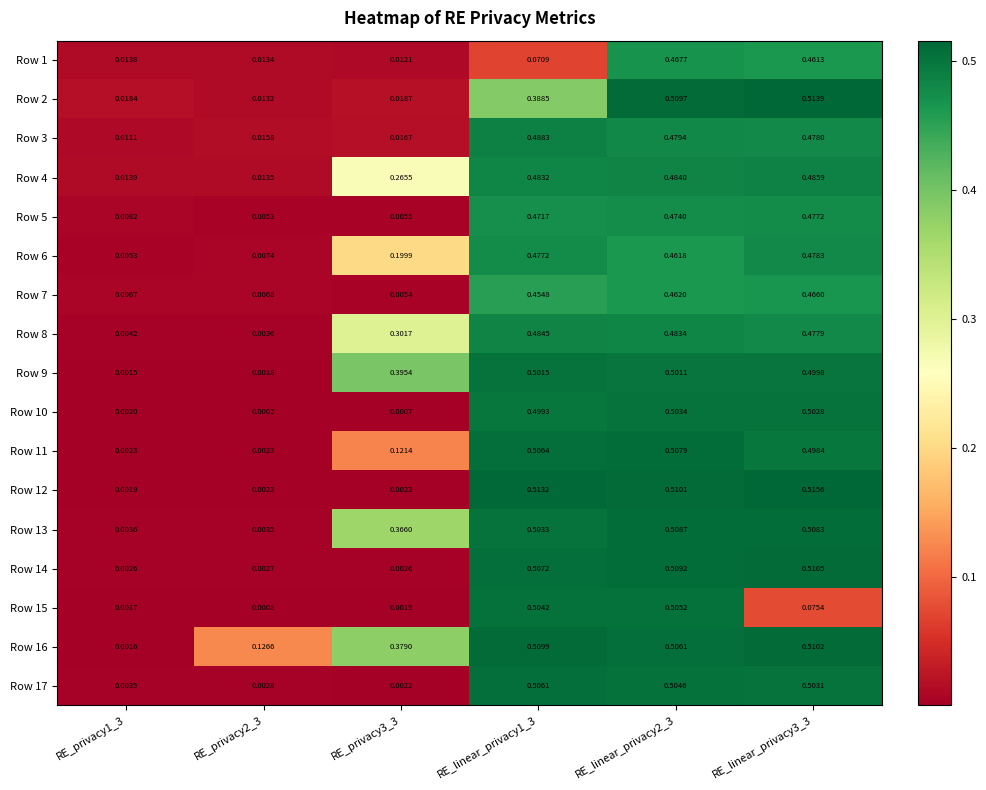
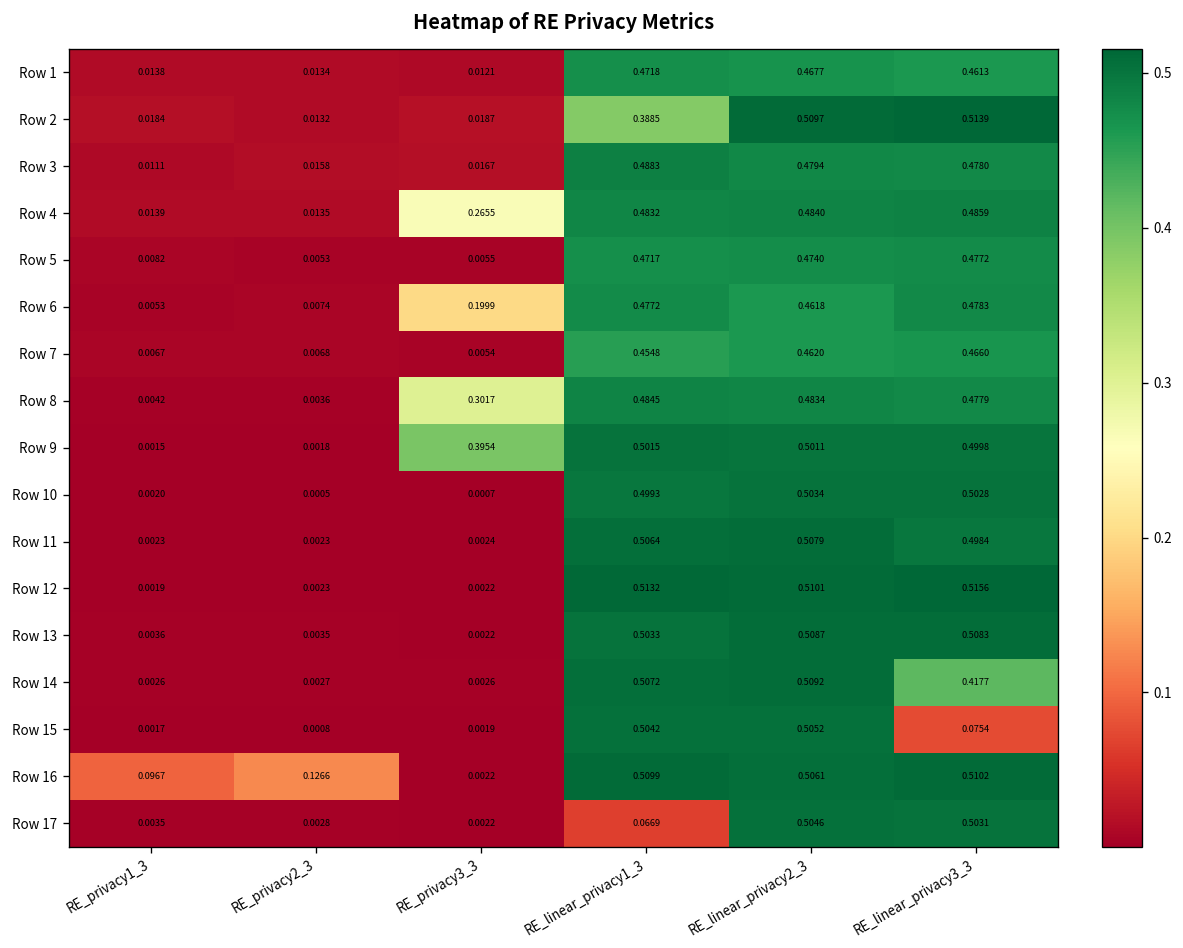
  {
    "Row 1": {
      "RE_privacy1_3": 0.0138,
      "RE_privacy2_3": 0.0134,
      "RE_privacy3_3": 0.0121,
-     "RE_linear_privacy1_3": 0.0709,
+     "RE_linear_privacy1_3": 0.4718,
      "RE_linear_privacy2_3": 0.4677,
      "RE_linear_privacy3_3": 0.4613
    },
    "Row 2": {
      "RE_privacy1_3": 0.0184,
      "RE_privacy2_3": 0.0132,
      "RE_privacy3_3": 0.0187,
      "RE_linear_privacy1_3": 0.3885,
      "RE_linear_privacy2_3": 0.5097,
      "RE_linear_privacy3_3": 0.5139
    },
    "Row 3": {
      "RE_privacy1_3": 0.0111,
      "RE_privacy2_3": 0.0158,
      "RE_privacy3_3": 0.0167,
      "RE_linear_privacy1_3": 0.4883,
      "RE_linear_privacy2_3": 0.4794,
      "RE_linear_privacy3_3": 0.4780
    },
    "Row 4": {
      "RE_privacy1_3": 0.0139,
      "RE_privacy2_3": 0.0135,
      "RE_privacy3_3": 0.2655,
      "RE_linear_privacy1_3": 0.4832,
      "RE_linear_privacy2_3": 0.4840,
      "RE_linear_privacy3_3": 0.4859
    },
    "Row 5": {
      "RE_privacy1_3": 0.0082,
      "RE_privacy2_3": 0.0053,
      "RE_privacy3_3": 0.0055,
      "RE_linear_privacy1_3": 0.4717,
      "RE_linear_privacy2_3": 0.4740,
      "RE_linear_privacy3_3": 0.4772
    },
    "Row 6": {
      "RE_privacy1_3": 0.0053,
      "RE_privacy2_3": 0.0074,
      "RE_privacy3_3": 0.1999,
      "RE_linear_privacy1_3": 0.4772,
      "RE_linear_privacy2_3": 0.4618,
      "RE_linear_privacy3_3": 0.4783
    },
    "Row 7": {
      "RE_privacy1_3": 0.0067,
      "RE_privacy2_3": 0.0068,
      "RE_privacy3_3": 0.0054,
      "RE_linear_privacy1_3": 0.4548,
      "RE_linear_privacy2_3": 0.4620,
      "RE_linear_privacy3_3": 0.4660
    },
    "Row 8": {
      "RE_privacy1_3": 0.0042,
      "RE_privacy2_3": 0.0036,
      "RE_privacy3_3": 0.3017,
      "RE_linear_privacy1_3": 0.4845,
      "RE_linear_privacy2_3": 0.4834,
      "RE_linear_privacy3_3": 0.4779
    },
    "Row 9": {
      "RE_privacy1_3": 0.0015,
      "RE_privacy2_3": 0.0018,
      "RE_privacy3_3": 0.3954,
      "RE_linear_privacy1_3": 0.5015,
      "RE_linear_privacy2_3": 0.5011,
      "RE_linear_privacy3_3": 0.4998
    },
    "Row 10": {
      "RE_privacy1_3": 0.0020,
      "RE_privacy2_3": 0.0005,
      "RE_privacy3_3": 0.0007,
      "RE_linear_privacy1_3": 0.4993,
      "RE_linear_privacy2_3": 0.5034,
      "RE_linear_privacy3_3": 0.5028
    },
    "Row 11": {
      "RE_privacy1_3": 0.0023,
      "RE_privacy2_3": 0.0023,
-     "RE_privacy3_3": 0.1214,
+     "RE_privacy3_3": 0.0024,
      "RE_linear_privacy1_3": 0.5064,
      "RE_linear_privacy2_3": 0.5079,
      "RE_linear_privacy3_3": 0.4984
    },
    "Row 12": {
      "RE_privacy1_3": 0.0019,
      "RE_privacy2_3": 0.0023,
      "RE_privacy3_3": 0.0022,
      "RE_linear_privacy1_3": 0.5132,
      "RE_linear_privacy2_3": 0.5101,
      "RE_linear_privacy3_3": 0.5156
    },
    "Row 13": {
      "RE_privacy1_3": 0.0036,
      "RE_privacy2_3": 0.0035,
-     "RE_privacy3_3": 0.3660,
+     "RE_privacy3_3": 0.0022,
      "RE_linear_privacy1_3": 0.5033,
      "RE_linear_privacy2_3": 0.5087,
      "RE_linear_privacy3_3": 0.5083
    },
    "Row 14": {
      "RE_privacy1_3": 0.0026,
      "RE_privacy2_3": 0.0027,
      "RE_privacy3_3": 0.0026,
      "RE_linear_privacy1_3": 0.5072,
      "RE_linear_privacy2_3": 0.5092,
-     "RE_linear_privacy3_3": 0.5105
+     "RE_linear_privacy3_3": 0.4177
    },
    "Row 15": {
      "RE_privacy1_3": 0.0017,
      "RE_privacy2_3": 0.0008,
      "RE_privacy3_3": 0.0019,
      "RE_linear_privacy1_3": 0.5042,
      "RE_linear_privacy2_3": 0.5052,
      "RE_linear_privacy3_3": 0.0754
    },
    "Row 16": {
-     "RE_privacy1_3": 0.0016,
+     "RE_privacy1_3": 0.0967,
      "RE_privacy2_3": 0.1266,
-     "RE_privacy3_3": 0.3790,
+     "RE_privacy3_3": 0.0022,
      "RE_linear_privacy1_3": 0.5099,
      "RE_linear_privacy2_3": 0.5061,
      "RE_linear_privacy3_3": 0.5102
    },
    "Row 17": {
      "RE_privacy1_3": 0.0035,
      "RE_privacy2_3": 0.0028,
      "RE_privacy3_3": 0.0022,
-     "RE_linear_privacy1_3": 0.5061,
+     "RE_linear_privacy1_3": 0.0669,
      "RE_linear_privacy2_3": 0.5046,
      "RE_linear_privacy3_3": 0.5031
    }
  }
